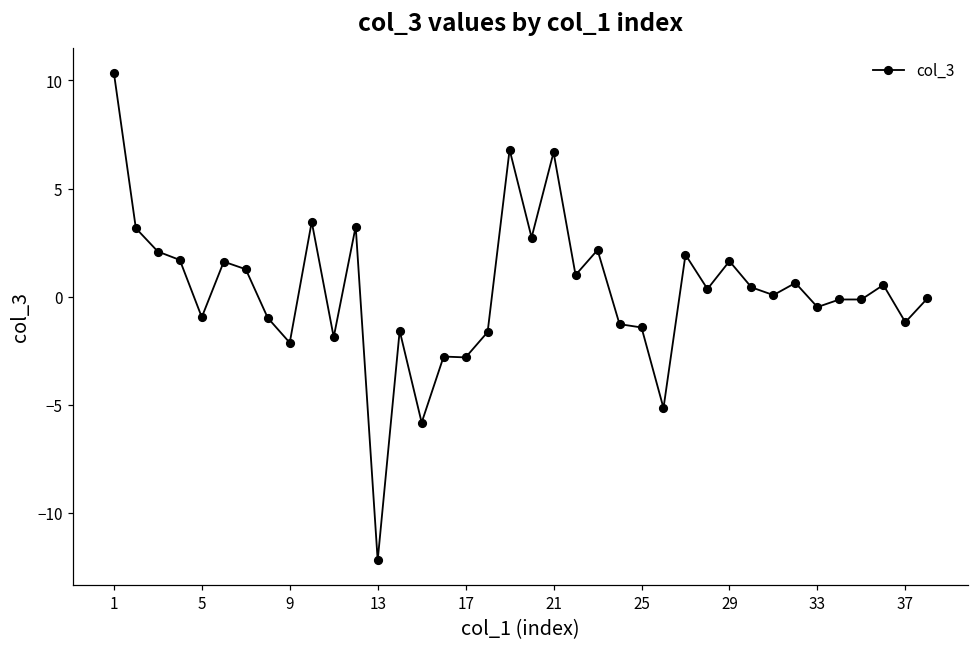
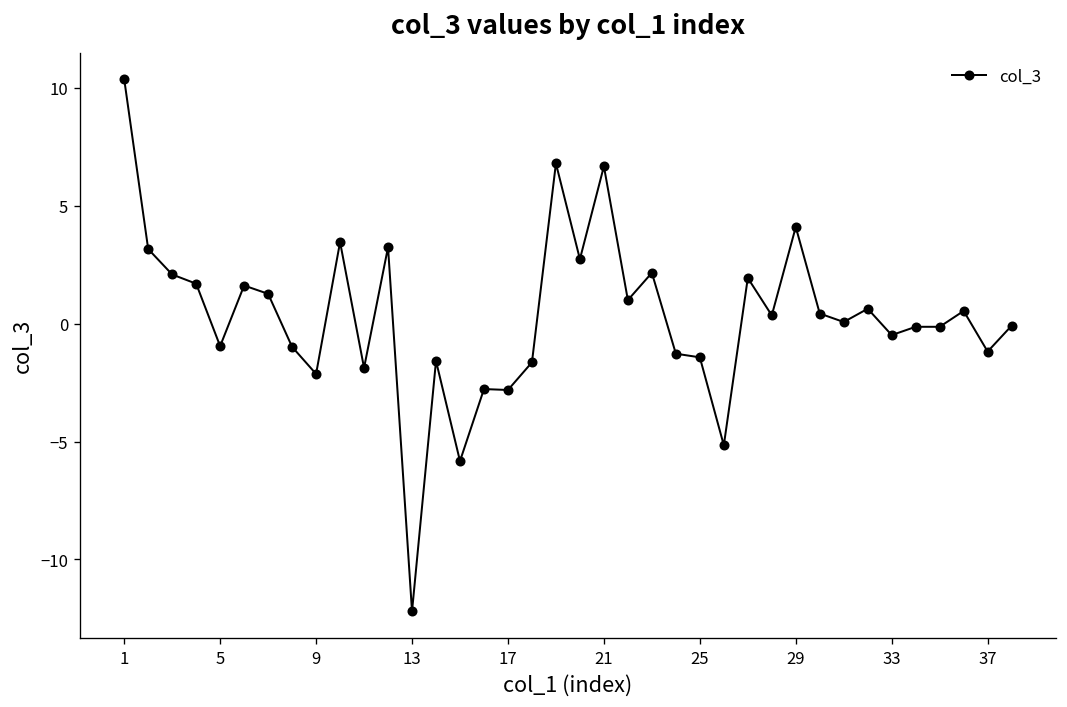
  {
    "1": 10.4,
    "5": -1.0,
    "9": -2.1,
    "13": -12.2,
    "17": -2.8,
    "21": 6.7,
    "25": -1.4,
-   "29": 1.6,
+   "29": 4.1,
    "33": -0.5,
    "37": -1.2
  }
